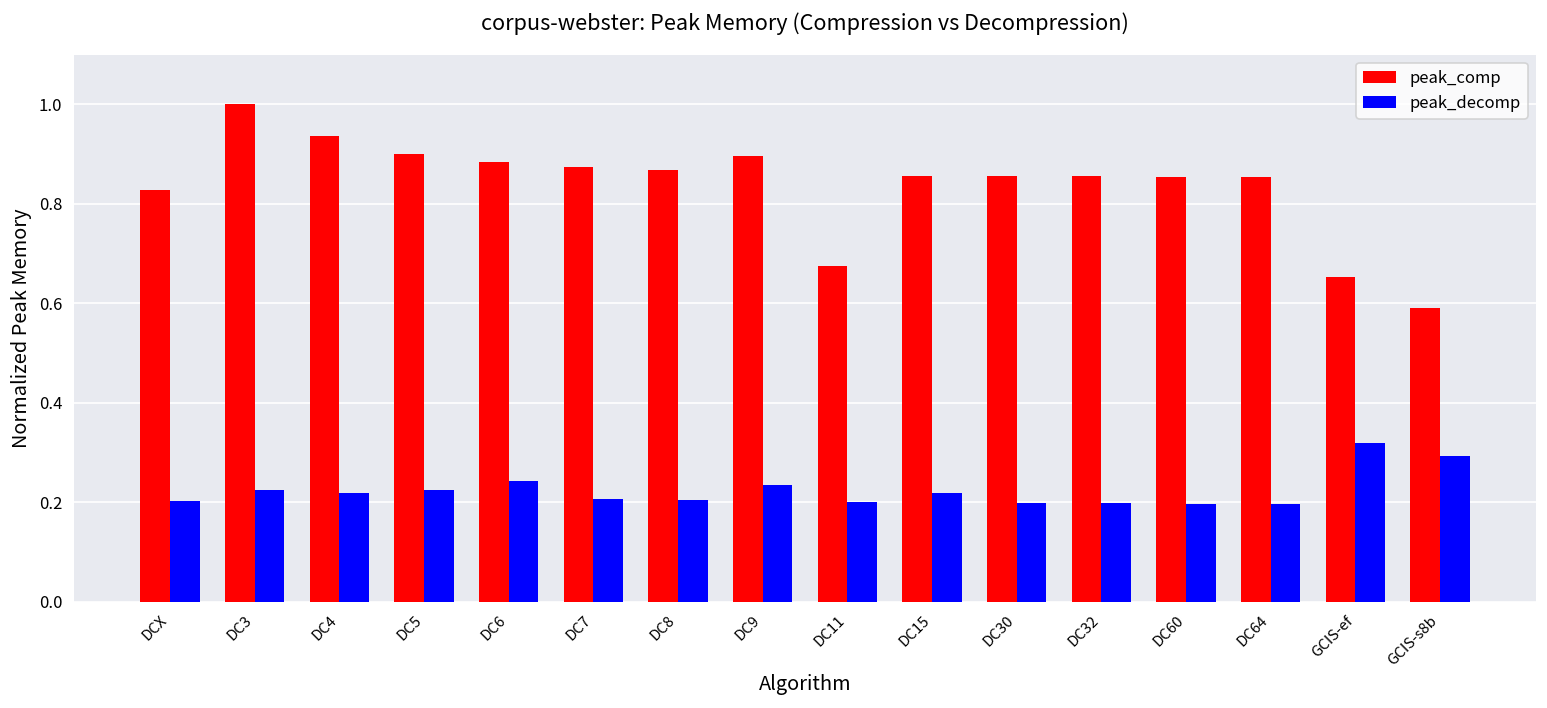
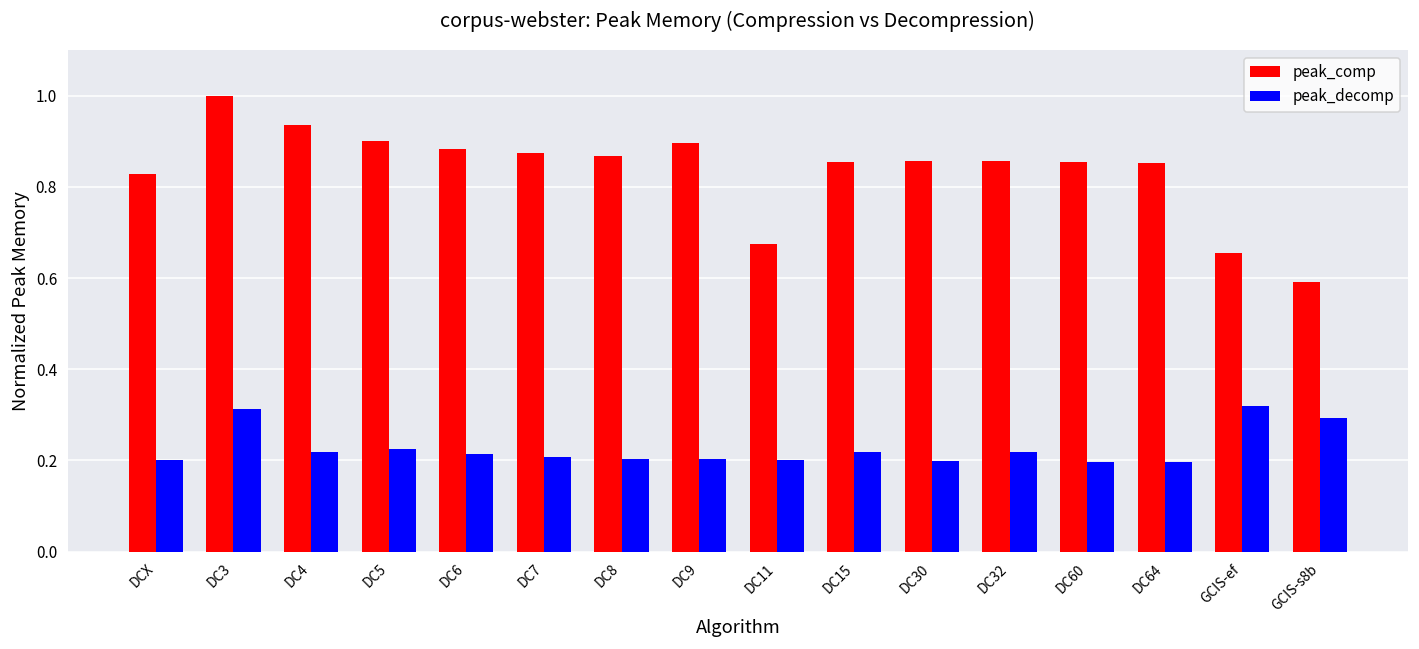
  {
    "peak_comp": {
      "DCX": 0.83,
      "DC3": 1.00,
      "DC4": 0.94,
      "DC5": 0.90,
      "DC6": 0.88,
      "DC7": 0.87,
      "DC8": 0.87,
      "DC9": 0.90,
      "DC11": 0.67,
      "DC15": 0.86,
      "DC30": 0.86,
      "DC32": 0.86,
      "DC60": 0.85,
      "DC64": 0.85,
      "GCIS-ef": 0.65,
      "GCIS-s8b": 0.59
    },
    "peak_decomp": {
      "DCX": 0.20,
-     "DC3": 0.22,
+     "DC3": 0.31,
      "DC4": 0.22,
      "DC5": 0.22,
-     "DC6": 0.24,
+     "DC6": 0.21,
      "DC7": 0.21,
      "DC8": 0.20,
-     "DC9": 0.23,
+     "DC9": 0.20,
      "DC11": 0.20,
      "DC15": 0.22,
      "DC30": 0.20,
-     "DC32": 0.20,
+     "DC32": 0.22,
      "DC60": 0.20,
      "DC64": 0.20,
      "GCIS-ef": 0.32,
      "GCIS-s8b": 0.29
    }
  }
